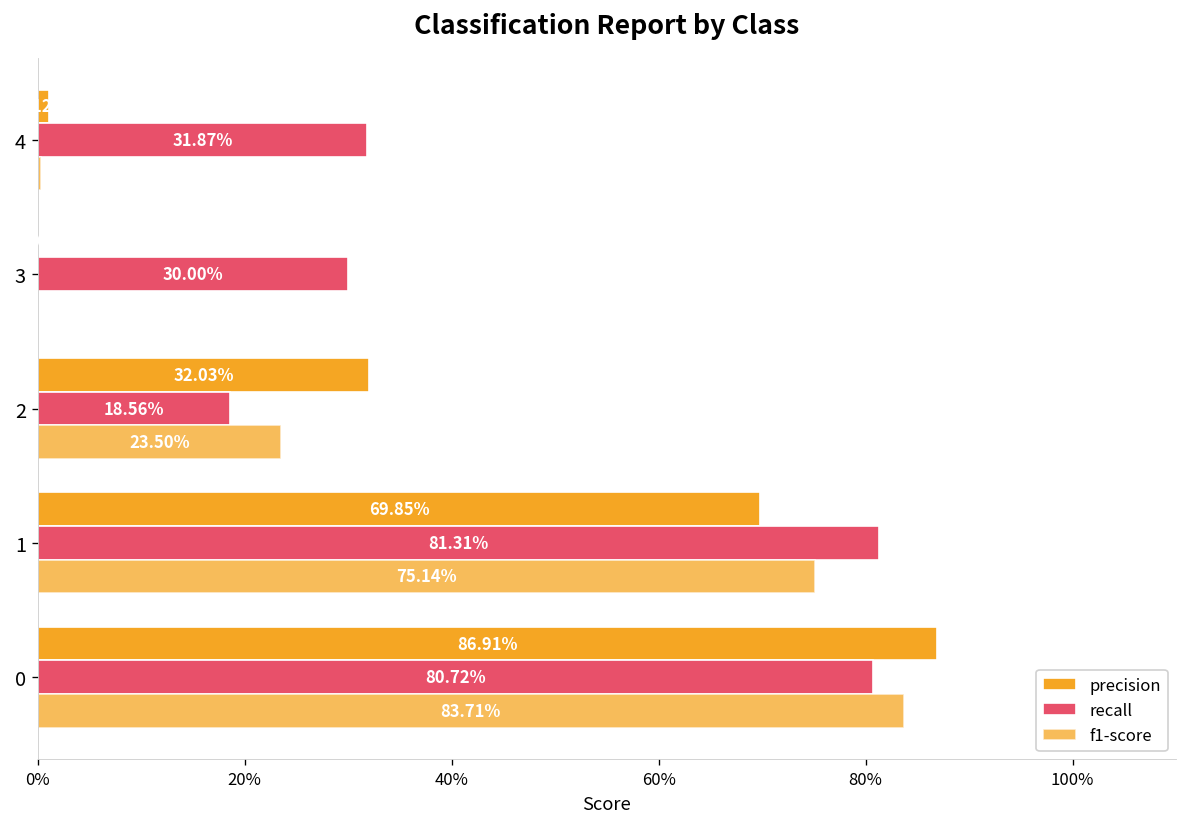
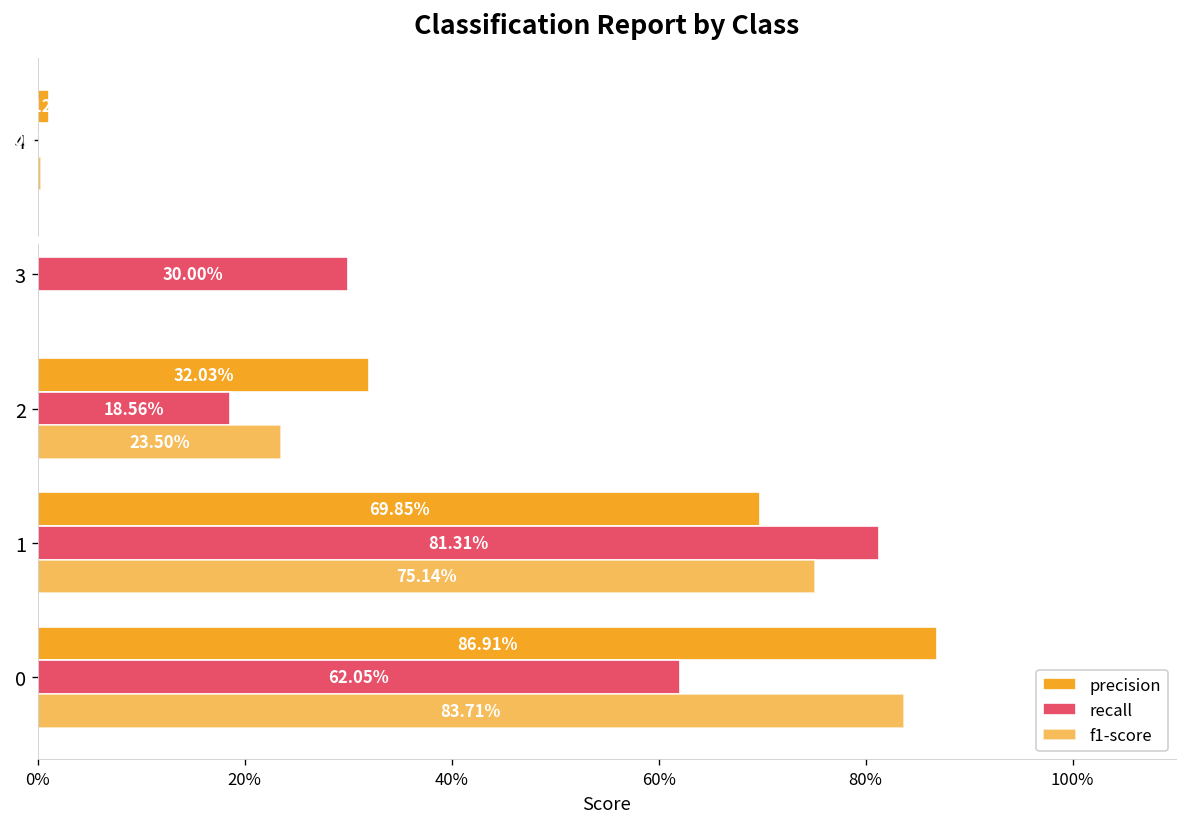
  {
    "recall": {
-     "4": "32%",
+     "4": "0%",
      "3": "30.00%",
      "2": "18.56%",
      "1": "81.31%",
-     "0": "80.72%"
+     "0": "62.05%"
    }
  }
